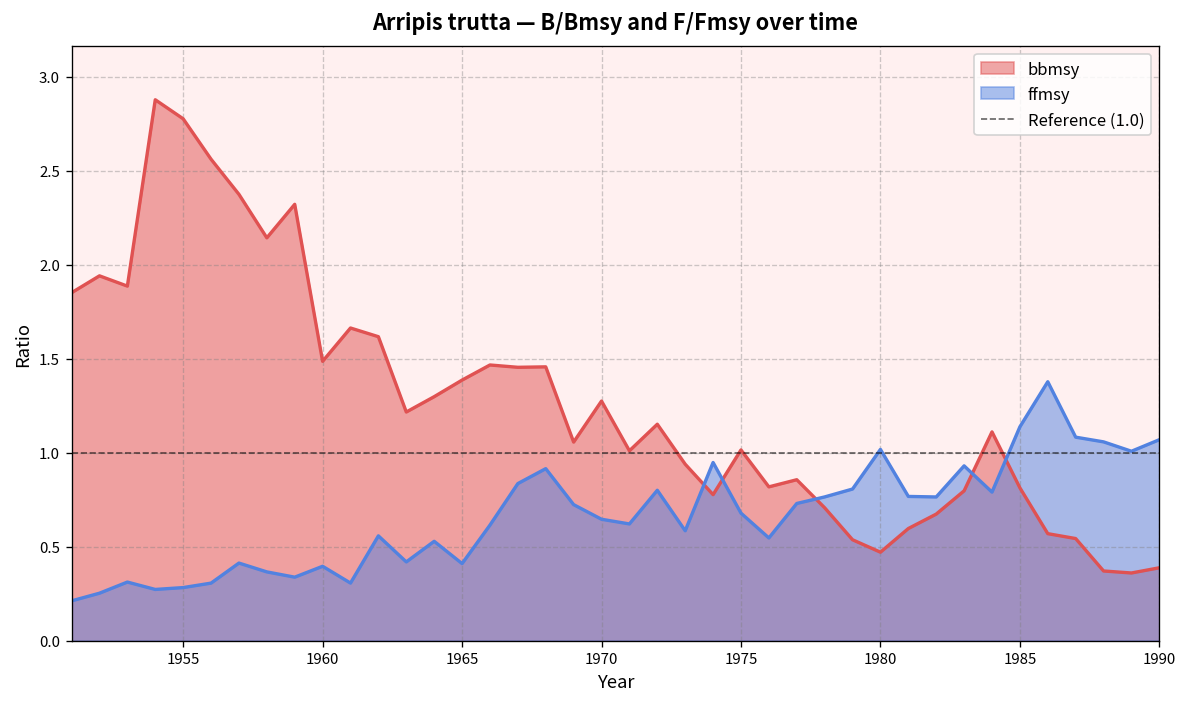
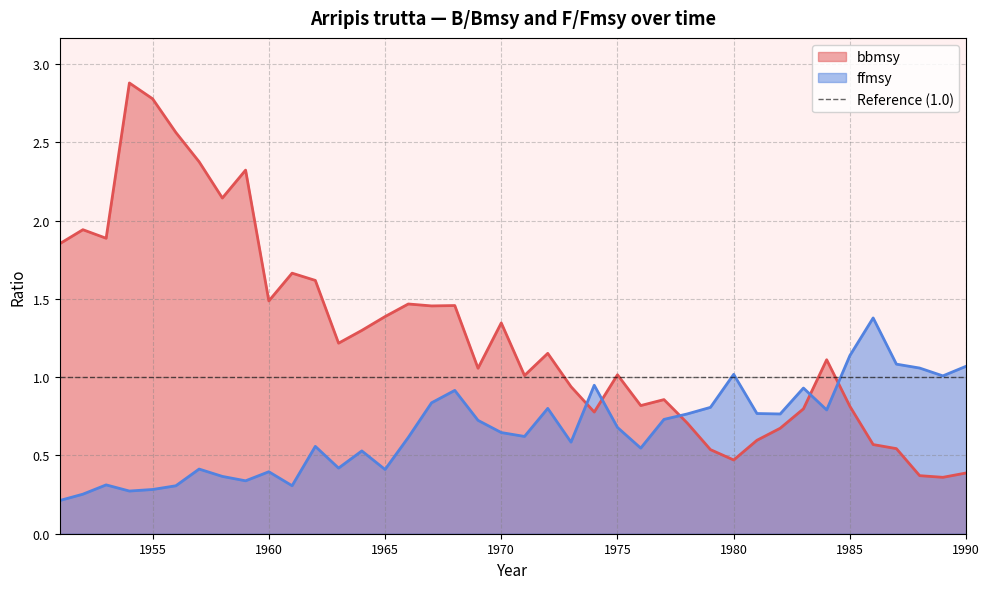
  {
    "bbmsy": {
      "1955": 2.78,
      "1960": 1.49,
      "1965": 1.39,
-     "1970": 1.28,
+     "1970": 1.35,
      "1975": 1.02,
      "1980": 0.47,
      "1985": 0.81,
      "1990": 0.39
    },
    "ffmsy": {
      "1955": 0.28,
      "1960": 0.40,
      "1965": 0.41,
      "1970": 0.65,
      "1975": 0.68,
      "1980": 1.02,
      "1985": 1.14,
      "1990": 1.07
    }
  }
